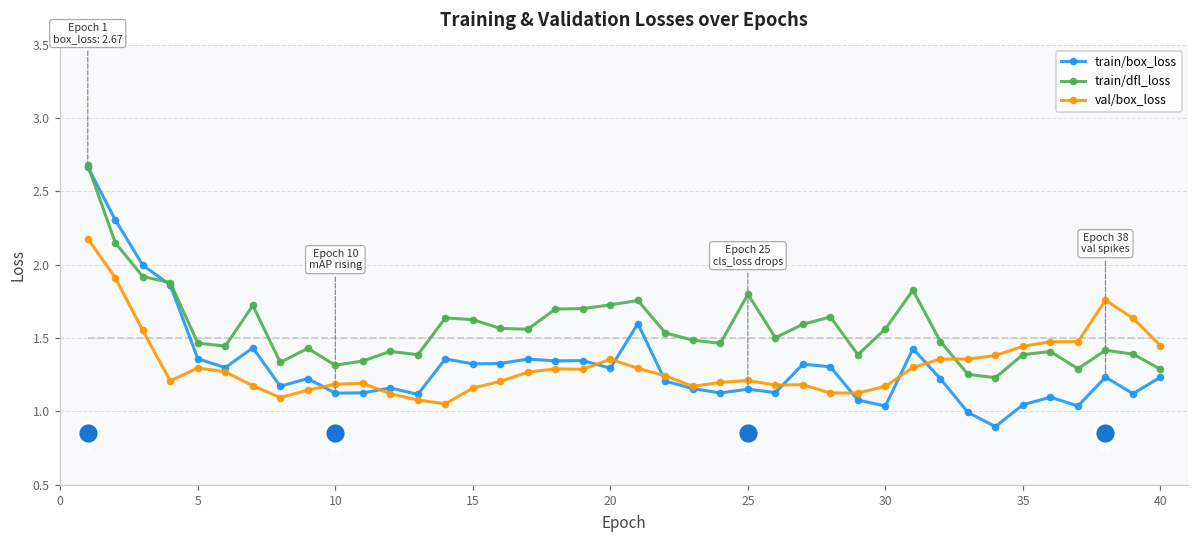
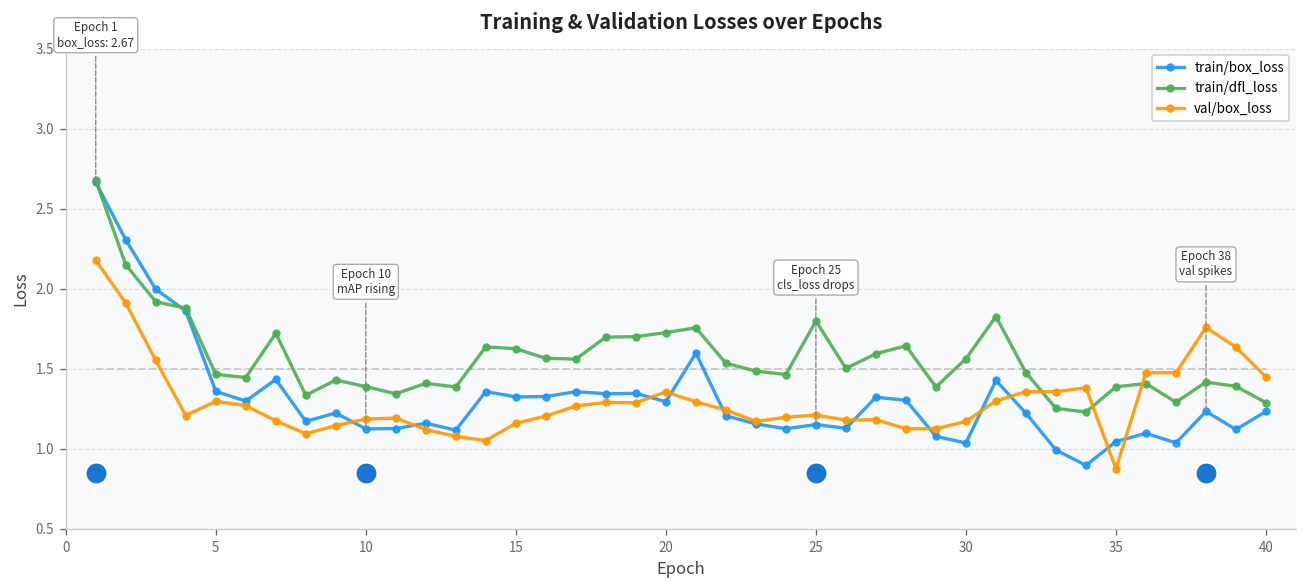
  {
    "train/dfl_loss": {
      "5": 1.47,
-     "10": 1.31,
+     "10": 1.39,
      "15": 1.63,
      "20": 1.73,
      "30": 1.56,
      "35": 1.39,
      "40": 1.29
    },
    "val/box_loss": {
      "5": 1.30,
      "15": 1.16,
      "20": 1.36,
      "30": 1.17,
-     "35": 1.44,
+     "35": 0.88,
      "40": 1.45
    }
  }
